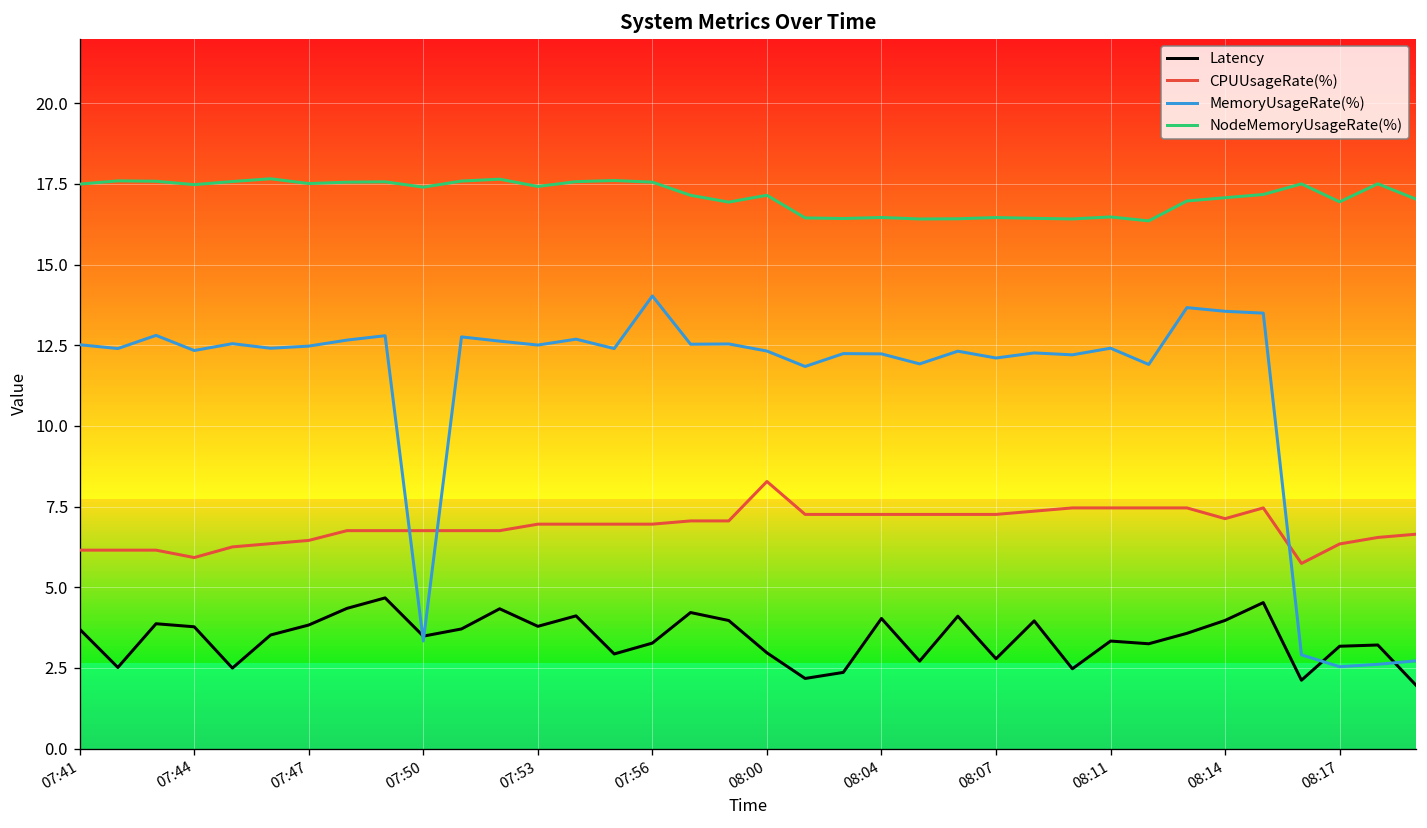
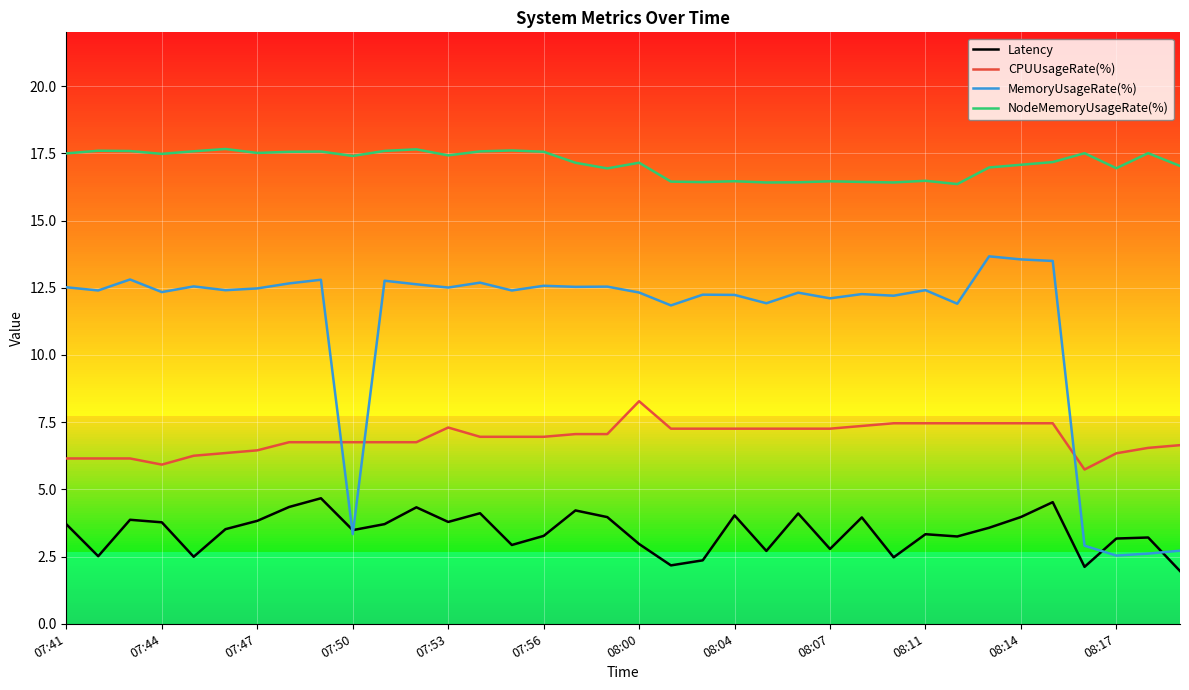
  {
    "Latency": {
      "07:44": 3.8,
      "07:47": 3.8,
      "07:50": 3.5,
      "07:53": 3.8,
      "07:56": 3.3,
      "08:00": 3.0,
      "08:04": 4.0,
      "08:07": 2.8,
      "08:11": 3.3,
      "08:14": 4.0,
      "08:17": 3.2
    },
    "CPUUsageRate(%)": {
      "07:44": 5.9,
      "07:47": 6.5,
      "07:50": 6.8,
-     "07:53": 7.0,
+     "07:53": 7.3,
      "07:56": 7.0,
      "08:00": 8.3,
      "08:04": 7.3,
      "08:07": 7.3,
      "08:11": 7.5,
-     "08:14": 7.1,
+     "08:14": 7.5,
      "08:17": 6.3
    },
    "MemoryUsageRate(%)": {
      "07:44": 12.3,
      "07:47": 12.5,
      "07:50": 3.3,
      "07:53": 12.5,
-     "07:56": 14.0,
+     "07:56": 12.6,
      "08:00": 12.3,
      "08:04": 12.2,
      "08:07": 12.1,
      "08:11": 12.4,
      "08:14": 13.6,
      "08:17": 2.5
    }
  }
